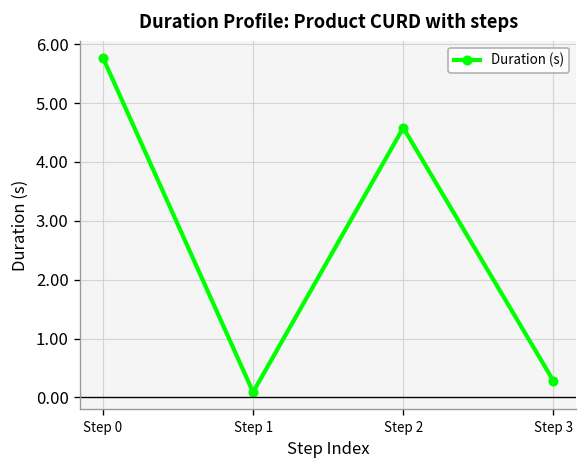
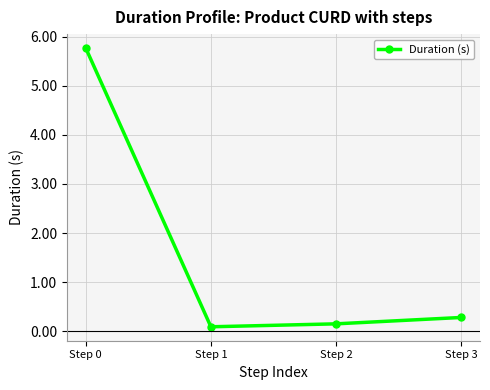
  {
    "Step 0": 5.8,
    "Step 1": 0.1,
-   "Step 2": 4.6,
+   "Step 2": 0.2,
    "Step 3": 0.3
  }
